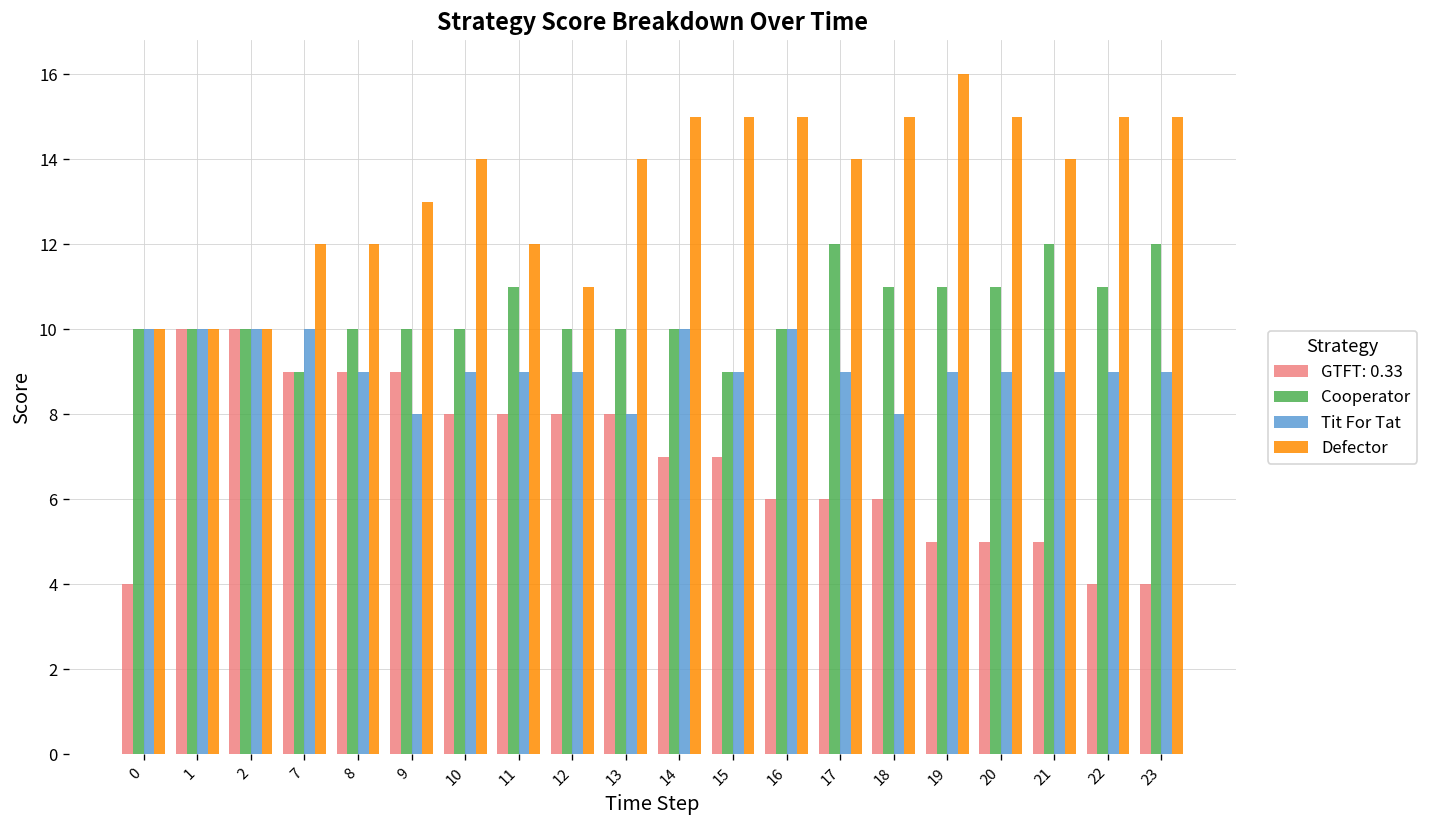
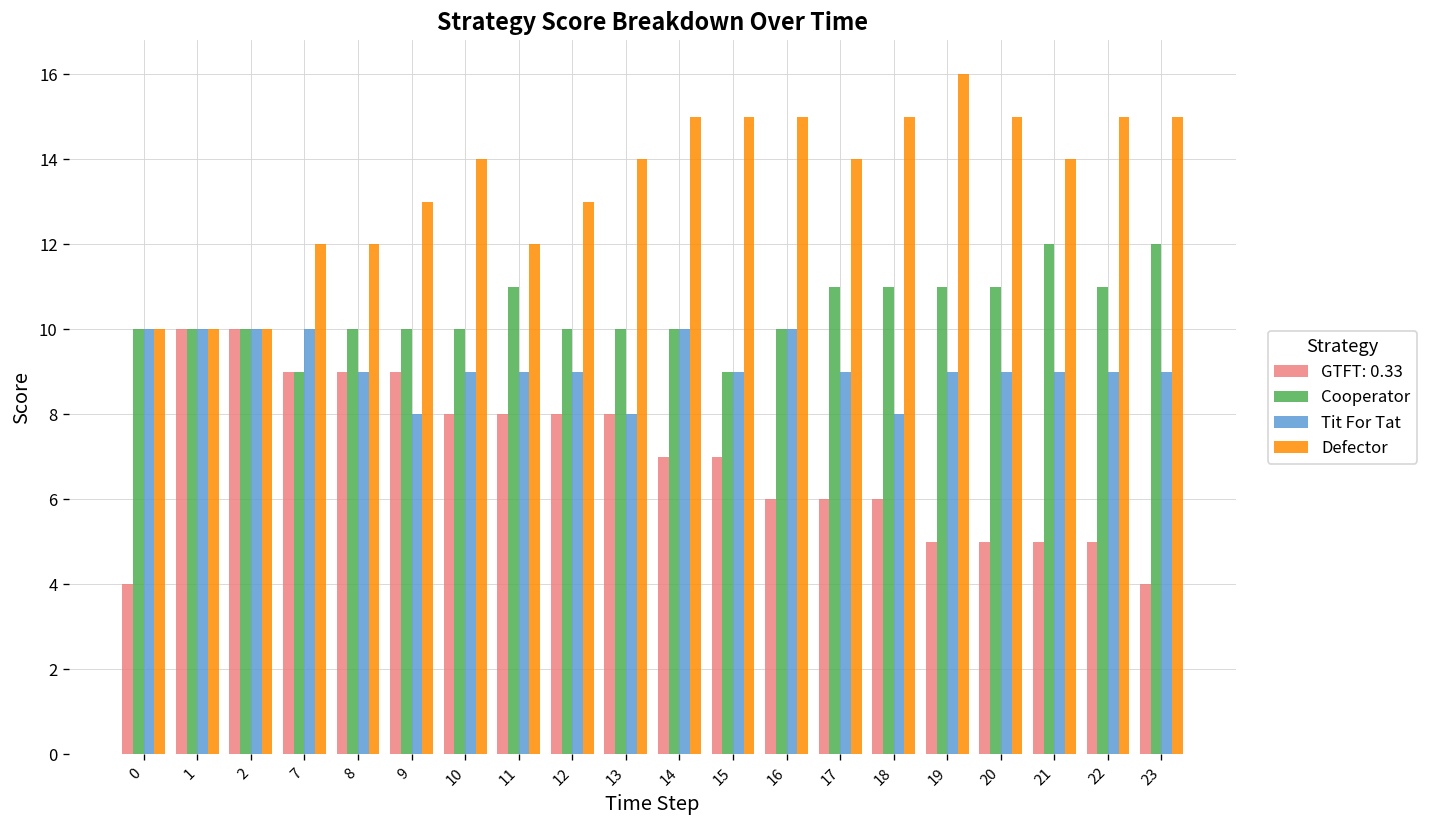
  {
    "GTFT: 0.33": {
      "0": 4,
      "1": 10,
      "2": 10,
      "7": 9,
      "8": 9,
      "9": 9,
      "10": 8,
      "11": 8,
      "12": 8,
      "13": 8,
      "14": 7,
      "15": 7,
      "16": 6,
      "17": 6,
      "18": 6,
      "19": 5,
      "20": 5,
      "21": 5,
-     "22": 4,
+     "22": 5,
      "23": 4
    },
    "Cooperator": {
      "0": 10,
      "1": 10,
      "2": 10,
      "7": 9,
      "8": 10,
      "9": 10,
      "10": 10,
      "11": 11,
      "12": 10,
      "13": 10,
      "14": 10,
      "15": 9,
      "16": 10,
-     "17": 12,
+     "17": 11,
      "18": 11,
      "19": 11,
      "20": 11,
      "21": 12,
      "22": 11,
      "23": 12
    },
    "Tit For Tat": {
      "0": 10,
      "1": 10,
      "2": 10,
      "7": 10,
      "8": 9,
      "9": 8,
      "10": 9,
      "11": 9,
      "12": 9,
      "13": 8,
      "14": 10,
      "15": 9,
      "16": 10,
      "17": 9,
      "18": 8,
      "19": 9,
      "20": 9,
      "21": 9,
      "22": 9,
      "23": 9
    },
    "Defector": {
      "0": 10,
      "1": 10,
      "2": 10,
      "7": 12,
      "8": 12,
      "9": 13,
      "10": 14,
      "11": 12,
-     "12": 11,
+     "12": 13,
      "13": 14,
      "14": 15,
      "15": 15,
      "16": 15,
      "17": 14,
      "18": 15,
      "19": 16,
      "20": 15,
      "21": 14,
      "22": 15,
      "23": 15
    }
  }
